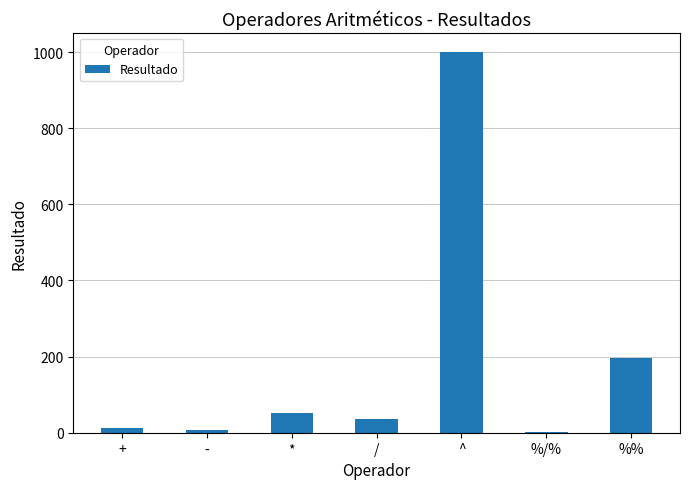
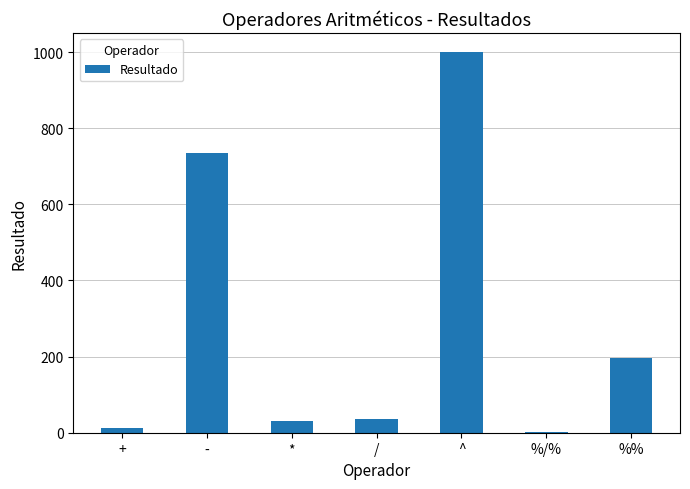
  {
    "+": 10,
-   "-": 10,
-   "*": 50,
+   "-": 740,
+   "*": 30,
    "/": 30,
    "^": 1000,
    "%%": 200
  }
